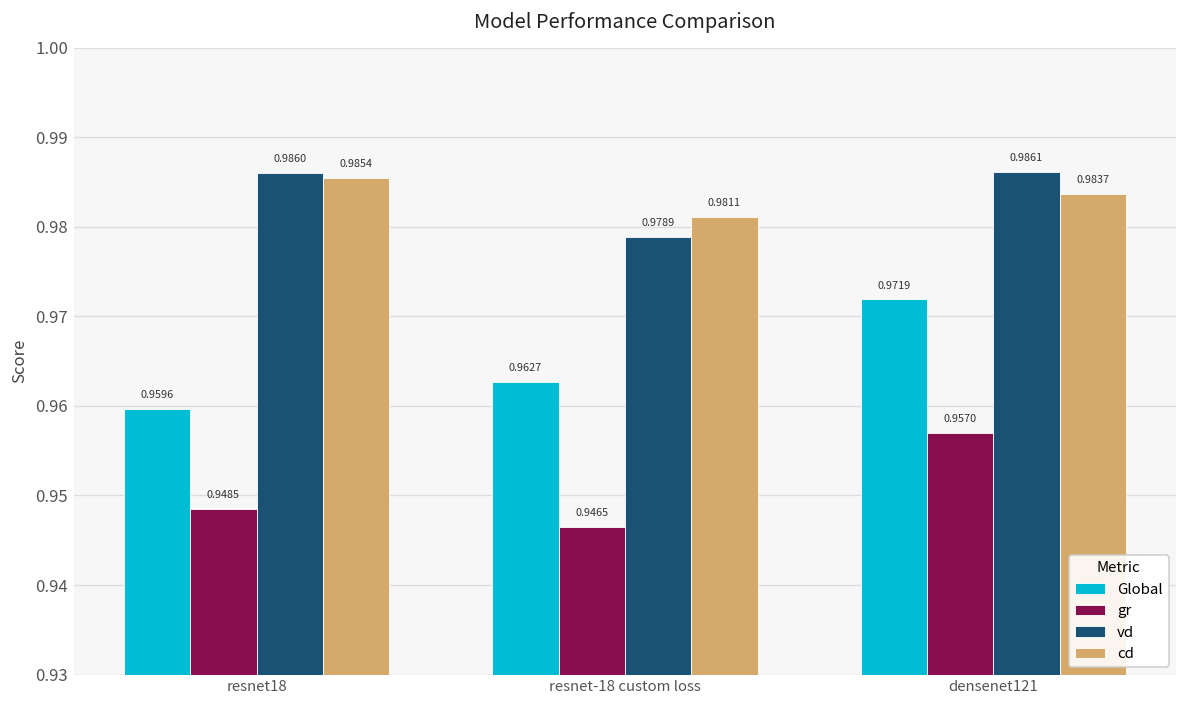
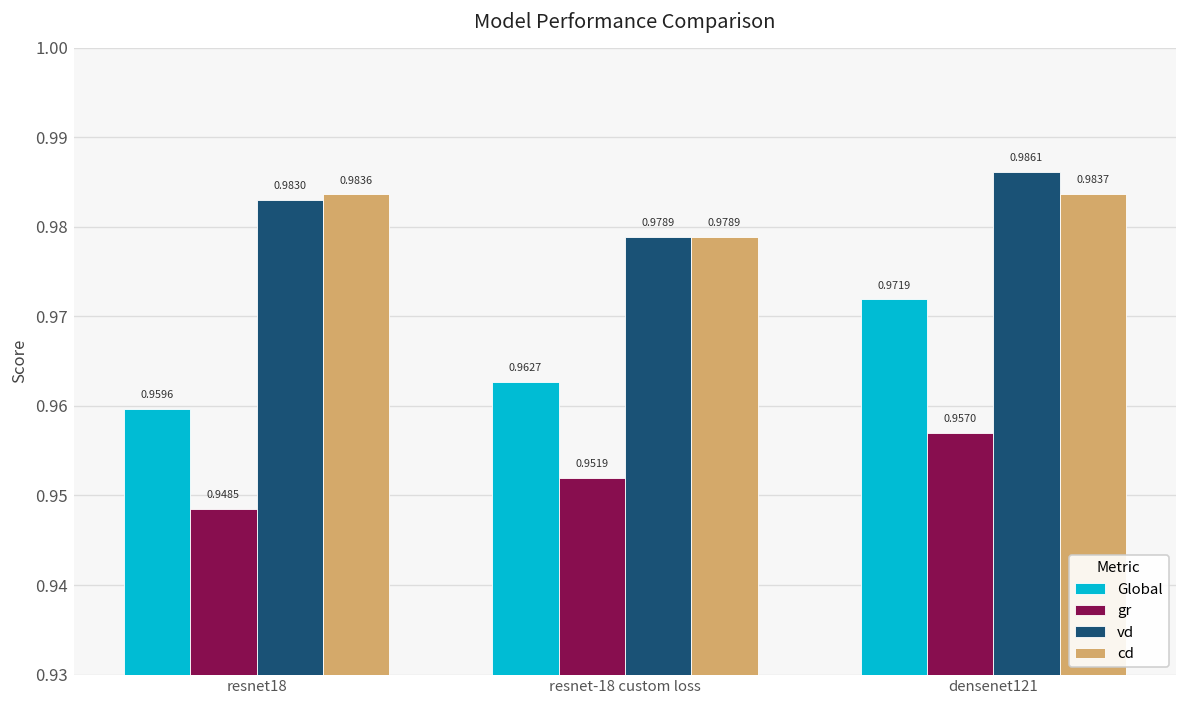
  {
    "Global": {
      "resnet18": 0.9596,
      "resnet-18 custom loss": 0.9627,
      "densenet121": 0.9719
    },
    "gr": {
      "resnet18": 0.9485,
-     "resnet-18 custom loss": 0.9465,
+     "resnet-18 custom loss": 0.9519,
      "densenet121": 0.9570
    },
    "vd": {
-     "resnet18": 0.9860,
+     "resnet18": 0.9830,
      "resnet-18 custom loss": 0.9789,
      "densenet121": 0.9861
    },
    "cd": {
-     "resnet18": 0.9854,
-     "resnet-18 custom loss": 0.9811,
+     "resnet18": 0.9836,
+     "resnet-18 custom loss": 0.9789,
      "densenet121": 0.9837
    }
  }
